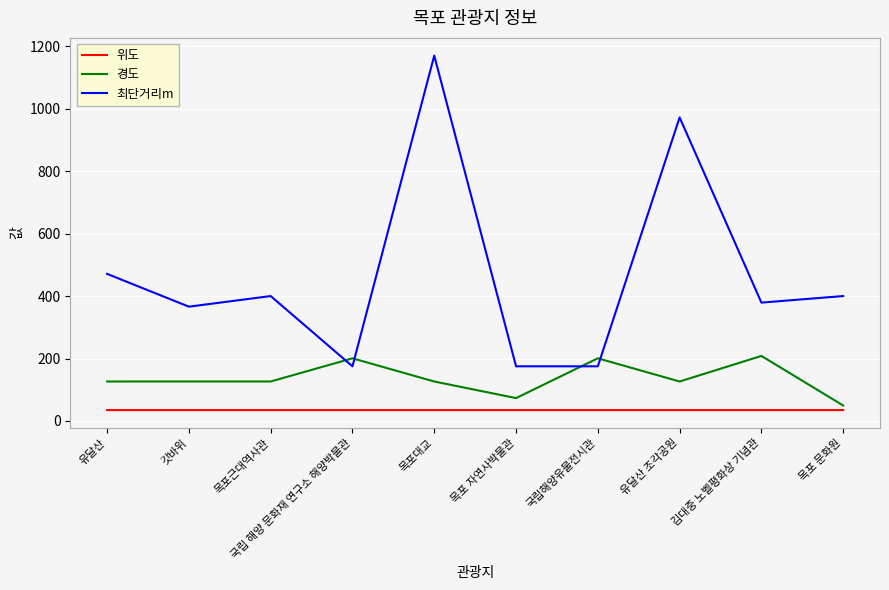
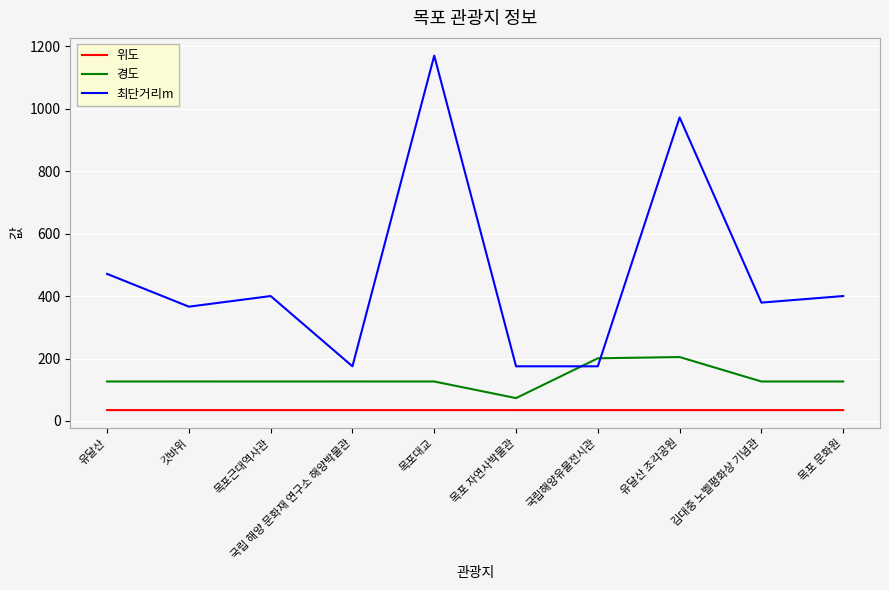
  {
    "위도": {
      "유달산": 30,
      "갓바위": 30,
      "목포근대역사관": 30,
      "국립 해양 문화재 연구소 해양박물관": 30,
      "목포대교": 30,
      "목포 자연사박물관": 30,
      "국립해양유물전시관": 30,
      "유달산 조각공원": 30,
      "김대중 노벨평화상 기념관": 30,
      "목포 문화원": 30
    },
    "경도": {
      "유달산": 130,
      "갓바위": 130,
      "목포근대역사관": 130,
-     "국립 해양 문화재 연구소 해양박물관": 200,
+     "국립 해양 문화재 연구소 해양박물관": 130,
      "목포대교": 130,
      "목포 자연사박물관": 70,
      "국립해양유물전시관": 200,
-     "유달산 조각공원": 130,
-     "김대중 노벨평화상 기념관": 210,
-     "목포 문화원": 50
+     "유달산 조각공원": 200,
+     "김대중 노벨평화상 기념관": 130,
+     "목포 문화원": 130
    },
    "최단거리m": {
      "유달산": 470,
      "갓바위": 370,
      "목포근대역사관": 400,
      "국립 해양 문화재 연구소 해양박물관": 180,
      "목포대교": 1170,
      "목포 자연사박물관": 180,
      "국립해양유물전시관": 180,
      "유달산 조각공원": 970,
      "김대중 노벨평화상 기념관": 380,
      "목포 문화원": 400
    }
  }
